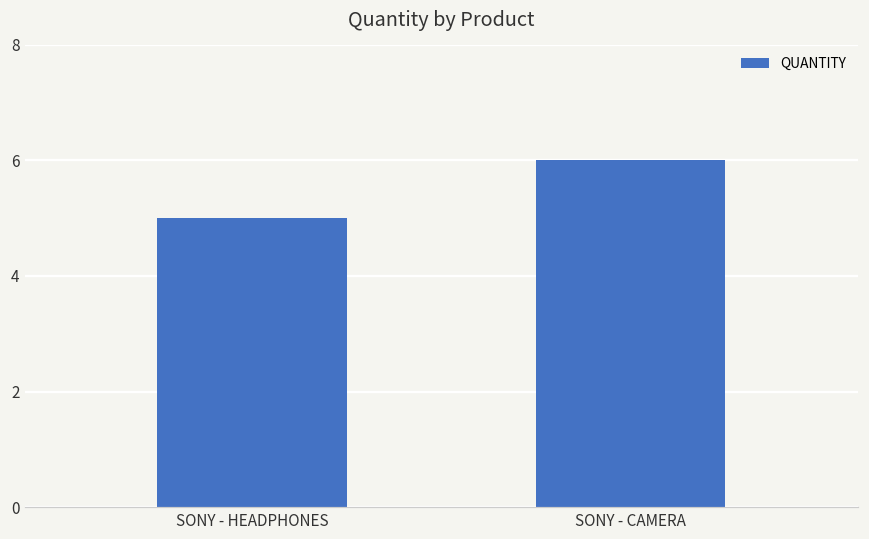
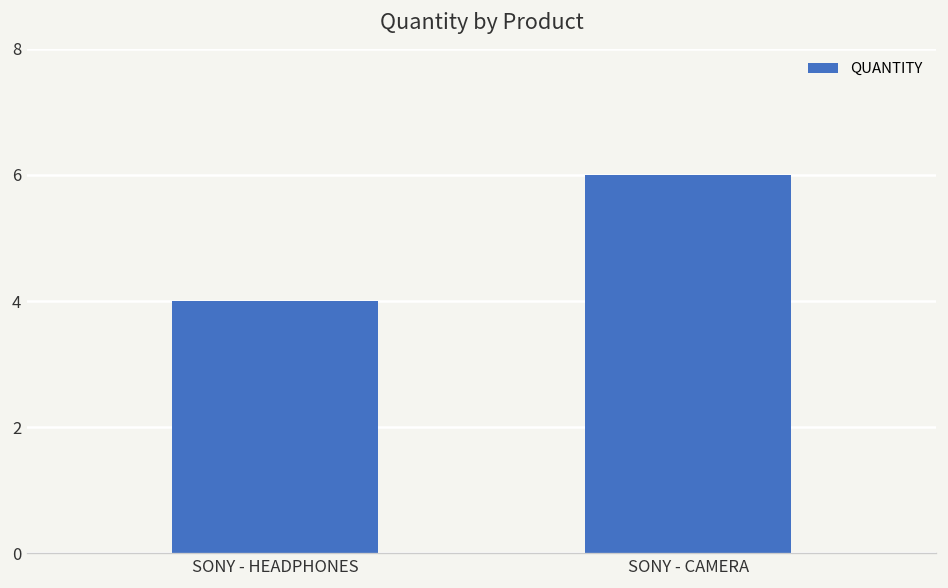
  {
-   "SONY - HEADPHONES": 5,
+   "SONY - HEADPHONES": 4,
    "SONY - CAMERA": 6
  }
